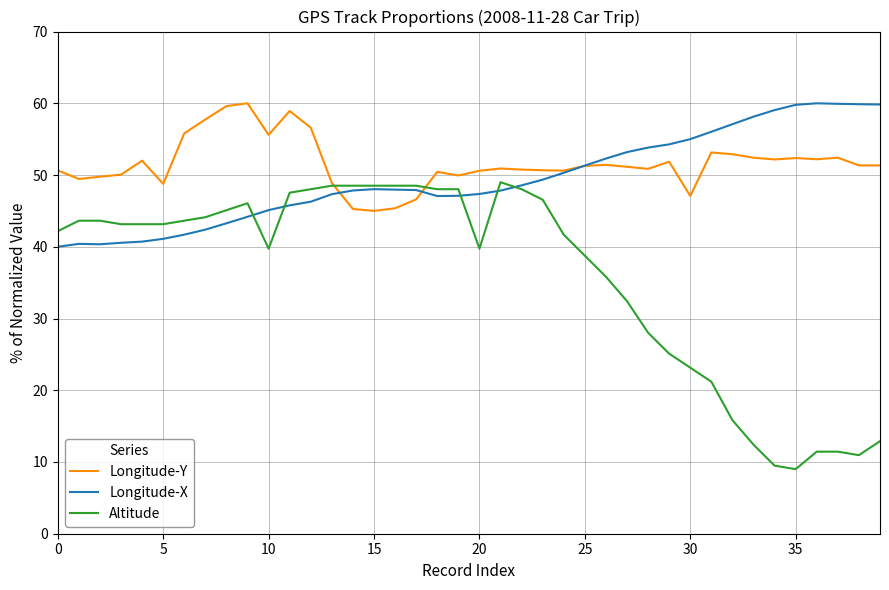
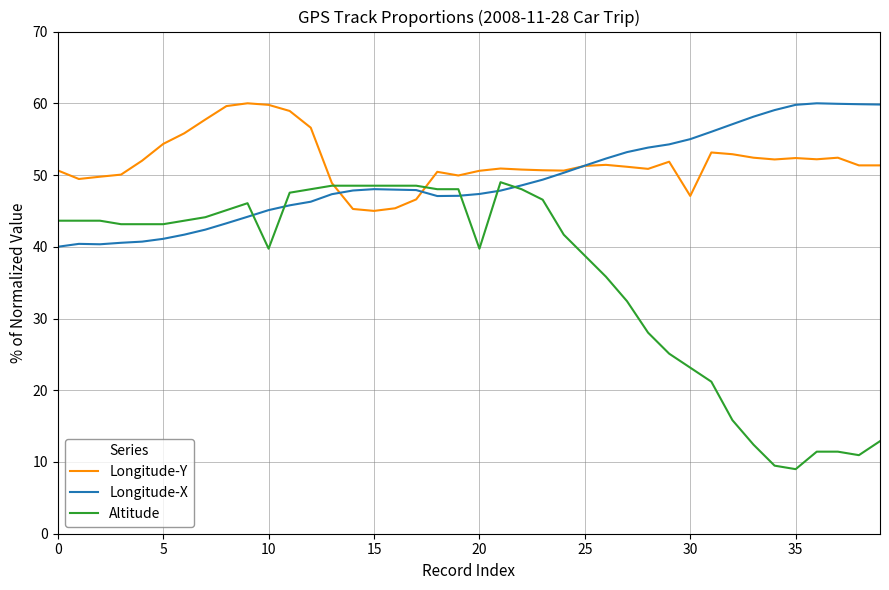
  {
    "Longitude-Y": {
      "0": 51,
-     "5": 49,
-     "10": 56,
+     "5": 54,
+     "10": 60,
      "15": 45,
      "20": 51,
      "30": 47,
      "35": 52
    },
    "Longitude-X": {
      "0": 40,
      "5": 41,
      "10": 45,
      "15": 48,
      "20": 47,
      "30": 55,
      "35": 60
    },
    "Altitude": {
-     "0": 42,
+     "0": 44,
      "5": 43,
      "10": 40,
      "15": 49,
      "20": 40,
      "25": 39,
      "30": 23,
      "35": 9
    }
  }
